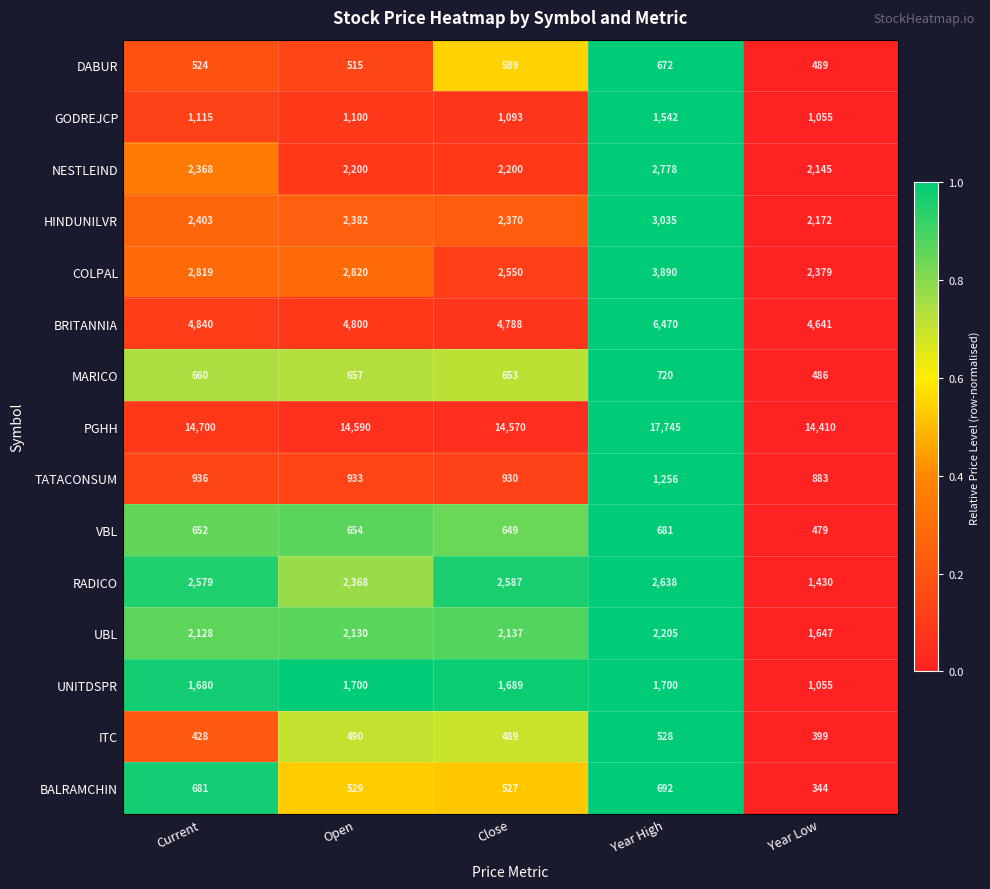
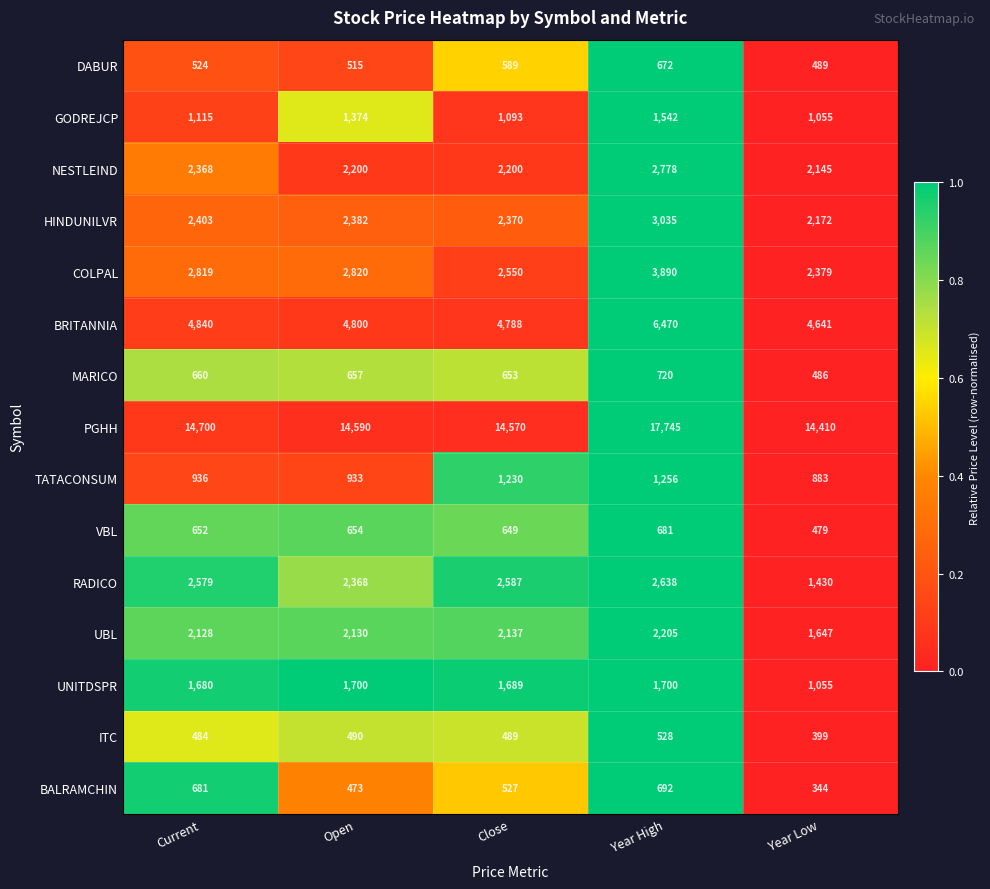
  {
    "DABUR": {
      "Current": "524",
      "Open": "515",
      "Close": "589",
      "Year High": "672",
      "Year Low": "489"
    },
    "GODREJCP": {
      "Current": "1,115",
-     "Open": "1,100",
+     "Open": "1,374",
      "Close": "1,093",
      "Year High": "1,542",
      "Year Low": "1,055"
    },
    "NESTLEIND": {
      "Current": "2,368",
      "Open": "2,200",
      "Close": "2,200",
      "Year High": "2,778",
      "Year Low": "2,145"
    },
    "HINDUNILVR": {
      "Current": "2,403",
      "Open": "2,382",
      "Close": "2,370",
      "Year High": "3,035",
      "Year Low": "2,172"
    },
    "COLPAL": {
      "Current": "2,819",
      "Open": "2,820",
      "Close": "2,550",
      "Year High": "3,890",
      "Year Low": "2,379"
    },
    "BRITANNIA": {
      "Current": "4,840",
      "Open": "4,800",
      "Close": "4,788",
      "Year High": "6,470",
      "Year Low": "4,641"
    },
    "MARICO": {
      "Current": "660",
      "Open": "657",
      "Close": "653",
      "Year High": "720",
      "Year Low": "486"
    },
    "PGHH": {
      "Current": "14,700",
      "Open": "14,590",
      "Close": "14,570",
      "Year High": "17,745",
      "Year Low": "14,410"
    },
    "TATACONSUM": {
      "Current": "936",
      "Open": "933",
-     "Close": "930",
+     "Close": "1,230",
      "Year High": "1,256",
      "Year Low": "883"
    },
    "VBL": {
      "Current": "652",
      "Open": "654",
      "Close": "649",
      "Year High": "681",
      "Year Low": "479"
    },
    "RADICO": {
      "Current": "2,579",
      "Open": "2,368",
      "Close": "2,587",
      "Year High": "2,638",
      "Year Low": "1,430"
    },
    "UBL": {
      "Current": "2,128",
      "Open": "2,130",
      "Close": "2,137",
      "Year High": "2,205",
      "Year Low": "1,647"
    },
    "UNITDSPR": {
      "Current": "1,680",
      "Open": "1,700",
      "Close": "1,689",
      "Year High": "1,700",
      "Year Low": "1,055"
    },
    "ITC": {
-     "Current": "428",
+     "Current": "484",
      "Open": "490",
      "Close": "489",
      "Year High": "528",
      "Year Low": "399"
    },
    "BALRAMCHIN": {
      "Current": "681",
-     "Open": "529",
+     "Open": "473",
      "Close": "527",
      "Year High": "692",
      "Year Low": "344"
    }
  }
